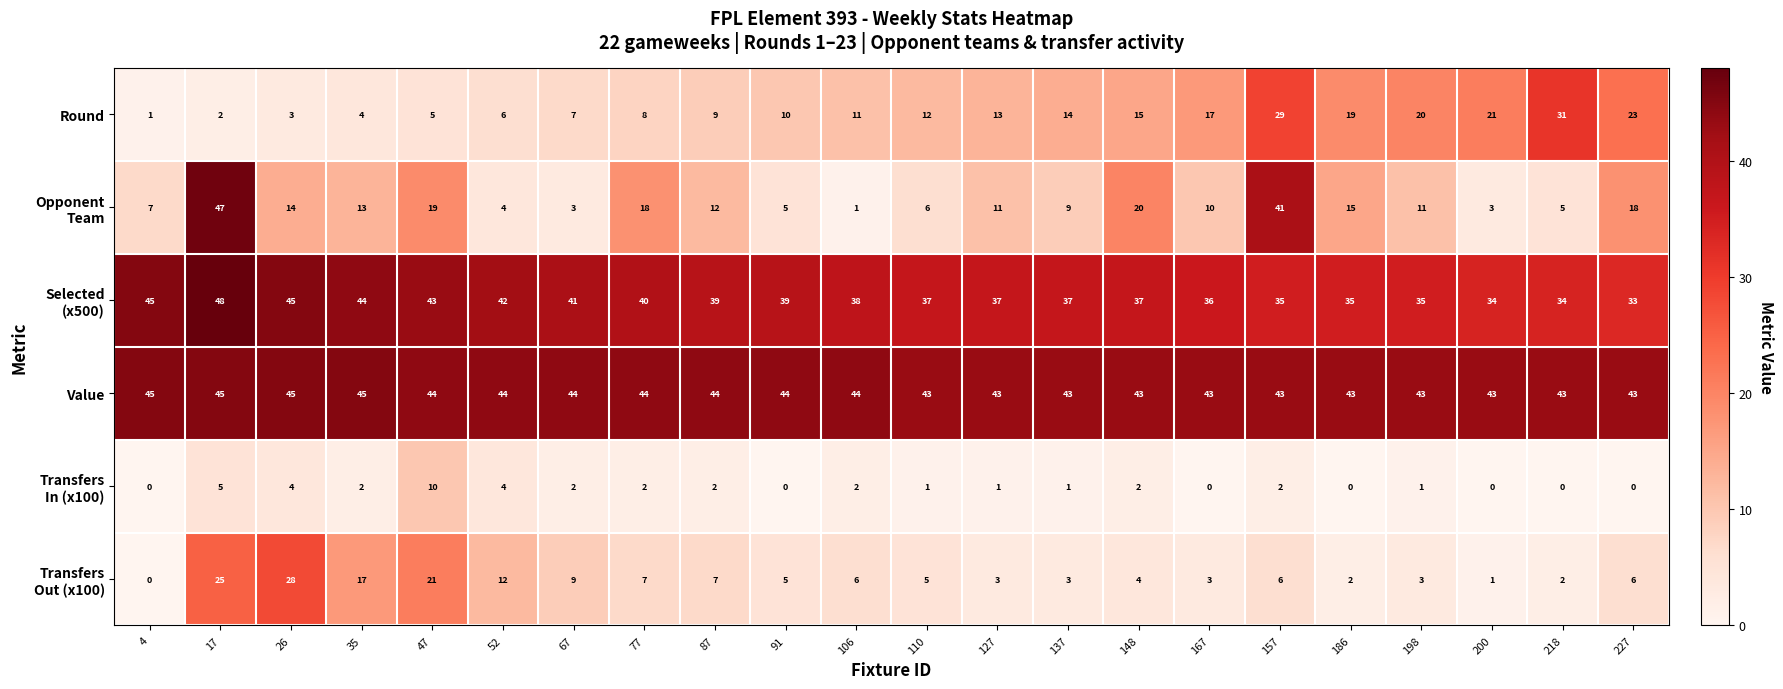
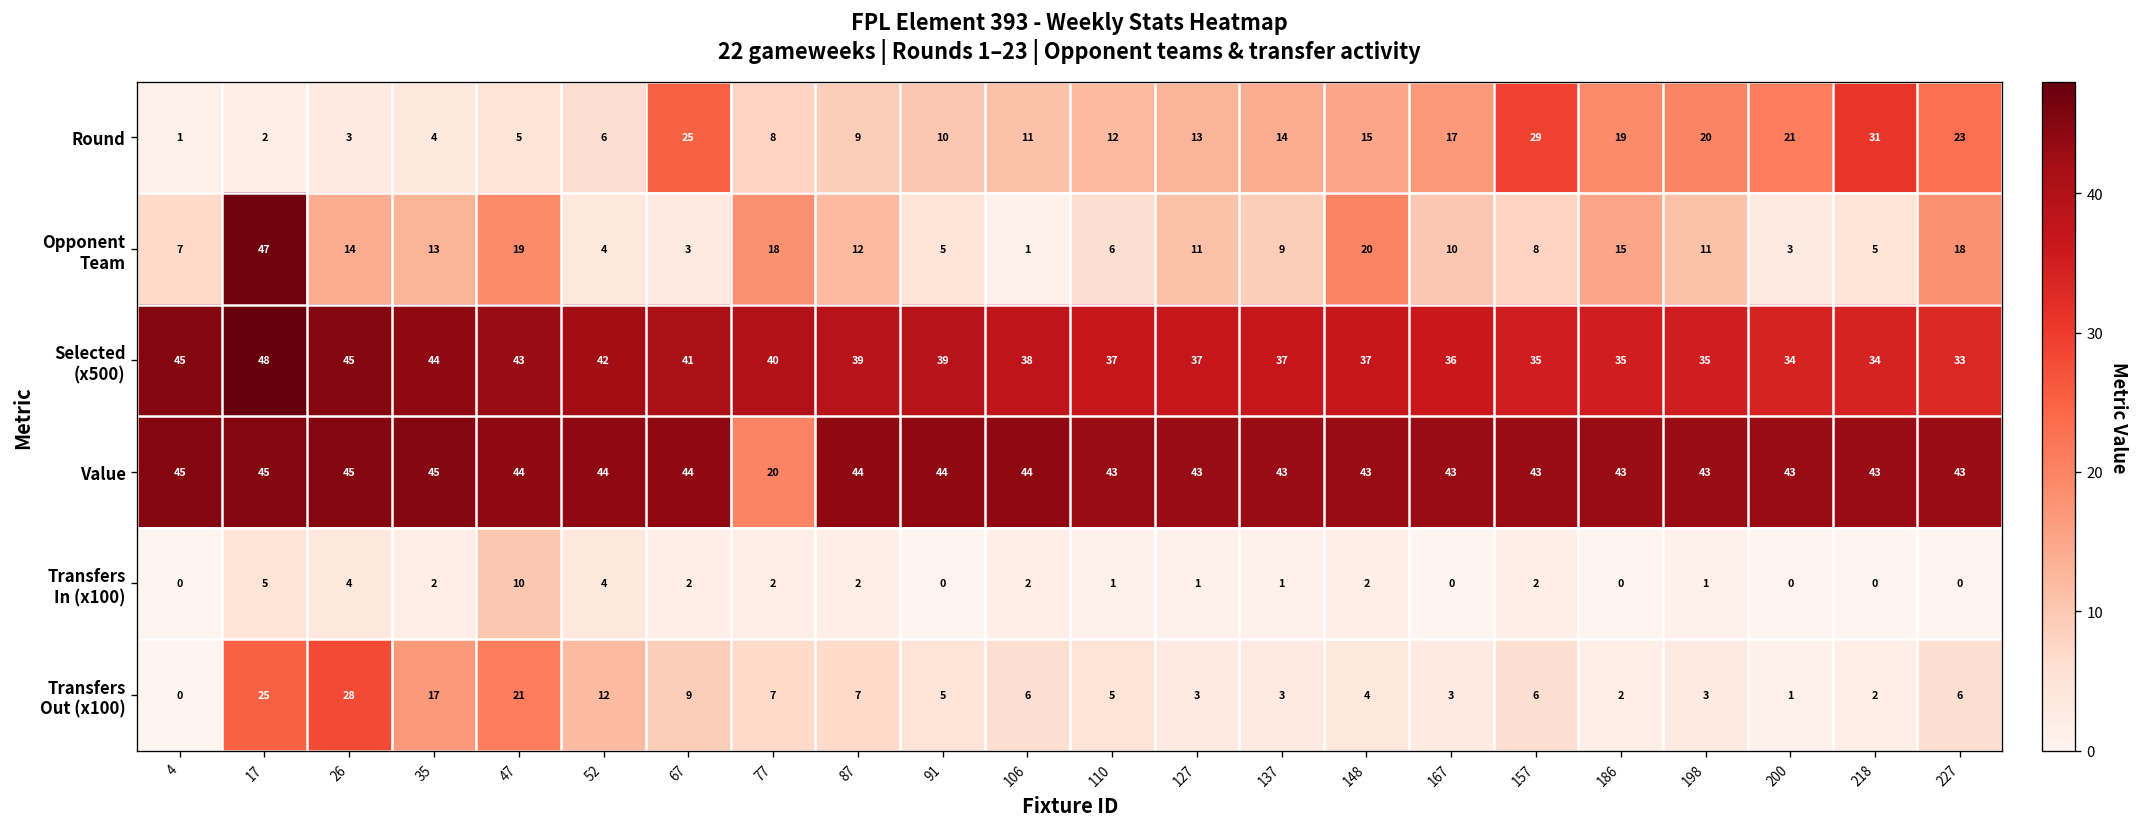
  {
    "Round": {
      "4": 1,
      "17": 2,
      "26": 3,
      "35": 4,
      "47": 5,
      "52": 6,
-     "67": 7,
+     "67": 25,
      "77": 8,
      "87": 9,
      "91": 10,
      "106": 11,
      "110": 12,
      "127": 13,
      "137": 14,
      "148": 15,
      "167": 17,
      "157": 29,
      "186": 19,
      "198": 20,
      "200": 21,
      "218": 31,
      "227": 23
    },
    "Opponent Team": {
      "4": 7,
      "17": 47,
      "26": 14,
      "35": 13,
      "47": 19,
      "52": 4,
      "67": 3,
      "77": 18,
      "87": 12,
      "91": 5,
      "106": 1,
      "110": 6,
      "127": 11,
      "137": 9,
      "148": 20,
      "167": 10,
-     "157": 41,
+     "157": 8,
      "186": 15,
      "198": 11,
      "200": 3,
      "218": 5,
      "227": 18
    },
    "Selected (x500)": {
      "4": 45,
      "17": 48,
      "26": 45,
      "35": 44,
      "47": 43,
      "52": 42,
      "67": 41,
      "77": 40,
      "87": 39,
      "91": 39,
      "106": 38,
      "110": 37,
      "127": 37,
      "137": 37,
      "148": 37,
      "167": 36,
      "157": 35,
      "186": 35,
      "198": 35,
      "200": 34,
      "218": 34,
      "227": 33
    },
    "Value": {
      "4": 45,
      "17": 45,
      "26": 45,
      "35": 45,
      "47": 44,
      "52": 44,
      "67": 44,
-     "77": 44,
+     "77": 20,
      "87": 44,
      "91": 44,
      "106": 44,
      "110": 43,
      "127": 43,
      "137": 43,
      "148": 43,
      "167": 43,
      "157": 43,
      "186": 43,
      "198": 43,
      "200": 43,
      "218": 43,
      "227": 43
    },
    "Transfers In (x100)": {
      "4": 0,
      "17": 5,
      "26": 4,
      "35": 2,
      "47": 10,
      "52": 4,
      "67": 2,
      "77": 2,
      "87": 2,
      "91": 0,
      "106": 2,
      "110": 1,
      "127": 1,
      "137": 1,
      "148": 2,
      "167": 0,
      "157": 2,
      "186": 0,
      "198": 1,
      "200": 0,
      "218": 0,
      "227": 0
    },
    "Transfers Out (x100)": {
      "4": 0,
      "17": 25,
      "26": 28,
      "35": 17,
      "47": 21,
      "52": 12,
      "67": 9,
      "77": 7,
      "87": 7,
      "91": 5,
      "106": 6,
      "110": 5,
      "127": 3,
      "137": 3,
      "148": 4,
      "167": 3,
      "157": 6,
      "186": 2,
      "198": 3,
      "200": 1,
      "218": 2,
      "227": 6
    }
  }
